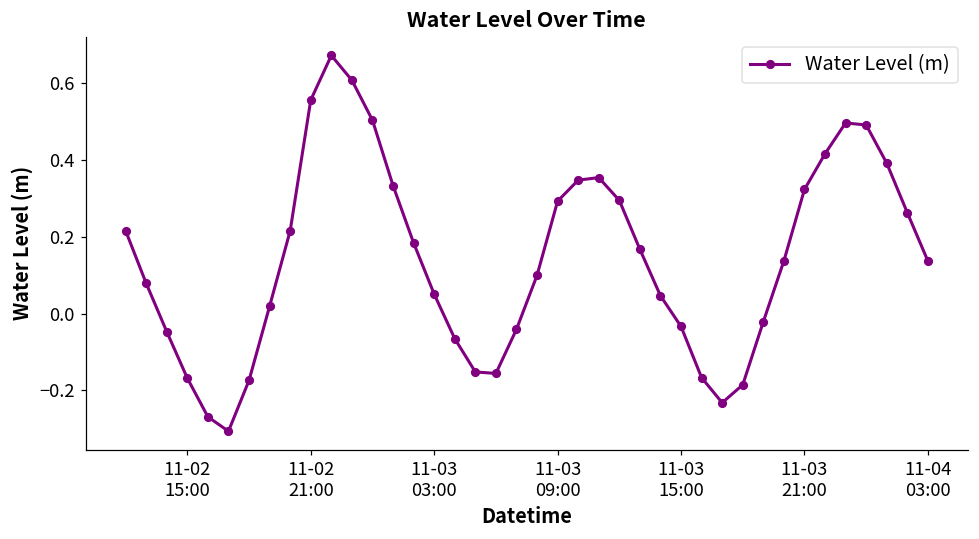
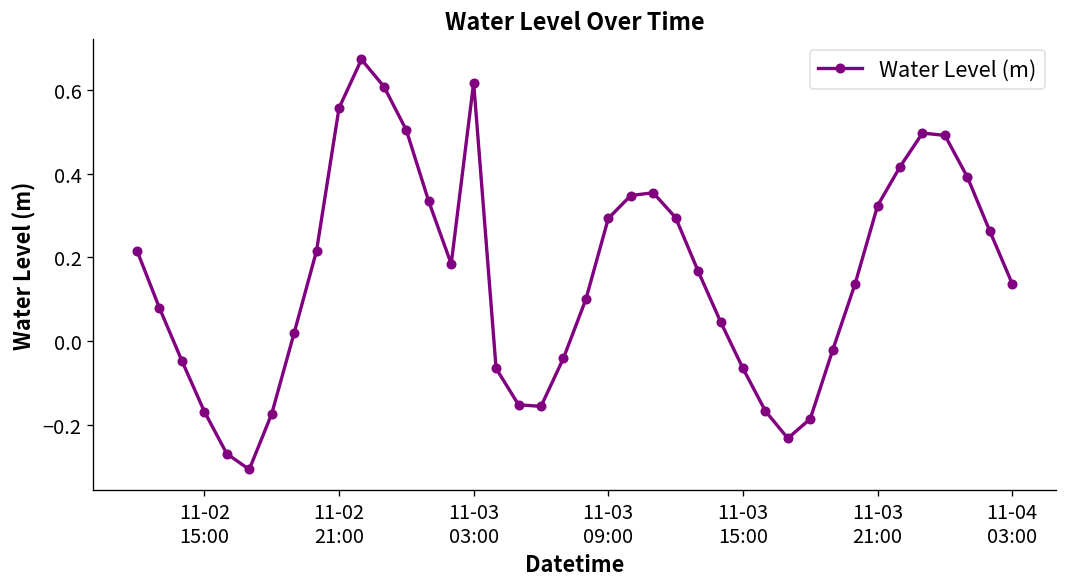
  {
    "11-02 15:00": -0.17,
    "11-02 21:00": 0.56,
-   "11-03 03:00": 0.05,
+   "11-03 03:00": 0.62,
    "11-03 09:00": 0.29,
-   "11-03 15:00": -0.03,
+   "11-03 15:00": -0.06,
    "11-03 21:00": 0.32,
    "11-04 03:00": 0.14
  }
